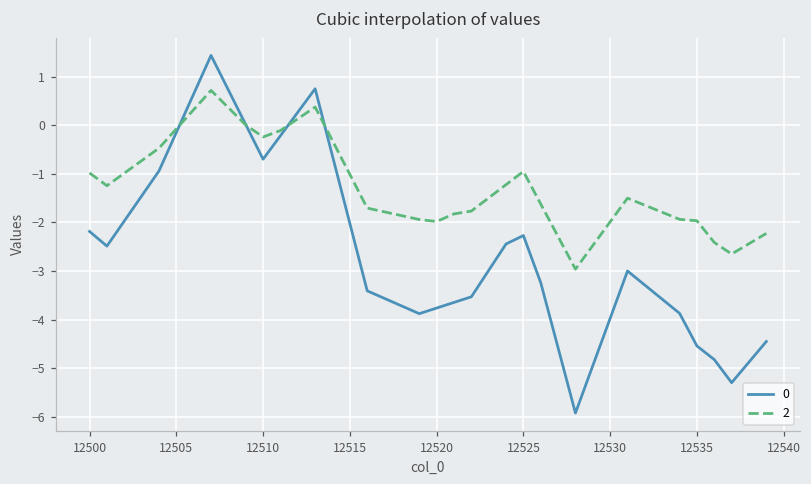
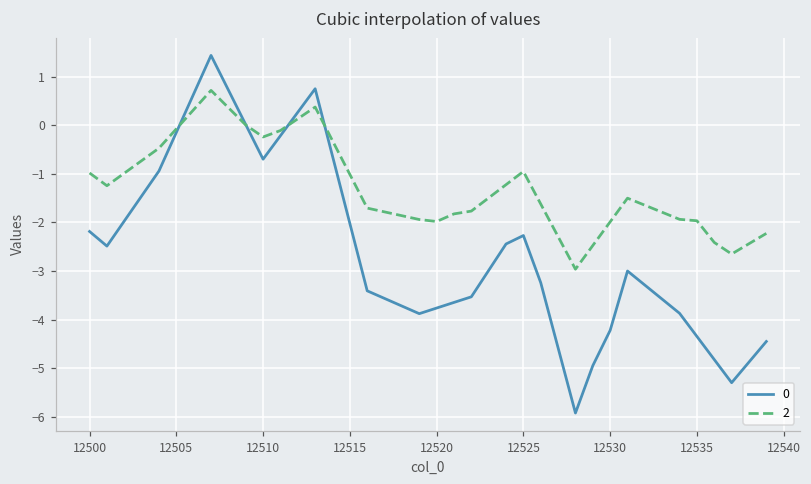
  {
    "0": {
      "12500": -2.2,
      "12505": -0.1,
      "12510": -0.7,
      "12515": -2.0,
      "12520": -3.8,
      "12525": -2.3,
-     "12530": -4.0,
-     "12535": -4.5
+     "12530": -4.2,
+     "12535": -4.3
    },
    "2": {
      "12500": -1.0,
      "12505": -0.1,
      "12510": -0.2,
      "12515": -1.0,
      "12520": -2.0,
      "12525": -0.9,
      "12530": -2.0,
      "12535": -2.0
    }
  }
